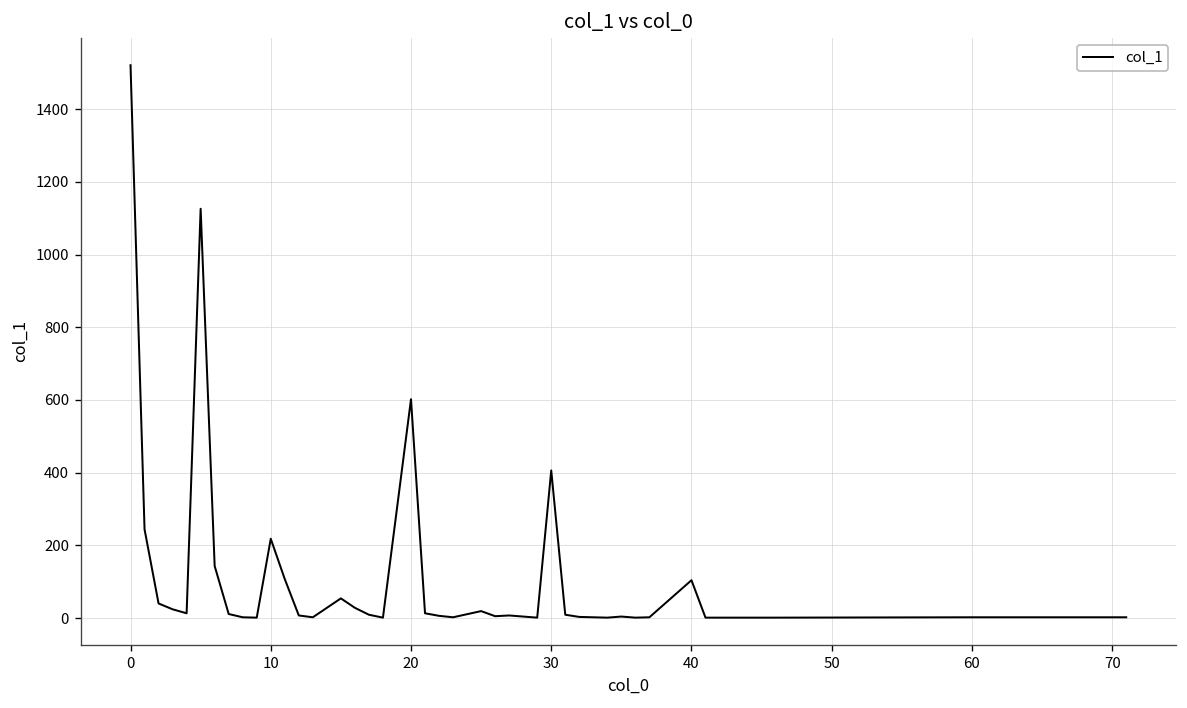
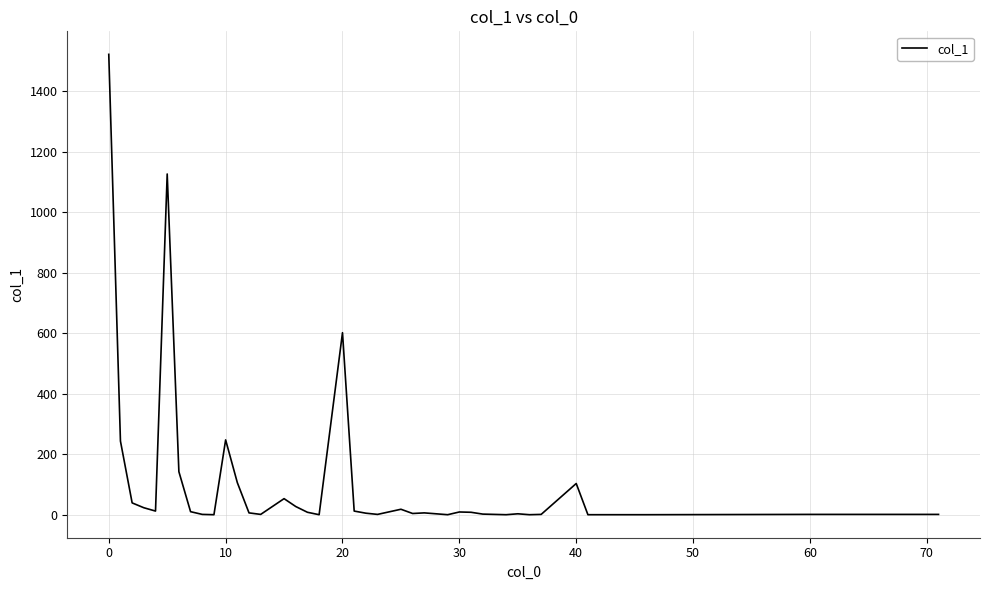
  {
    "0": 1520,
-   "10": 220,
+   "10": 250,
    "20": 600,
-   "30": 410,
+   "30": 10,
    "40": 100,
    "60": 0
  }
